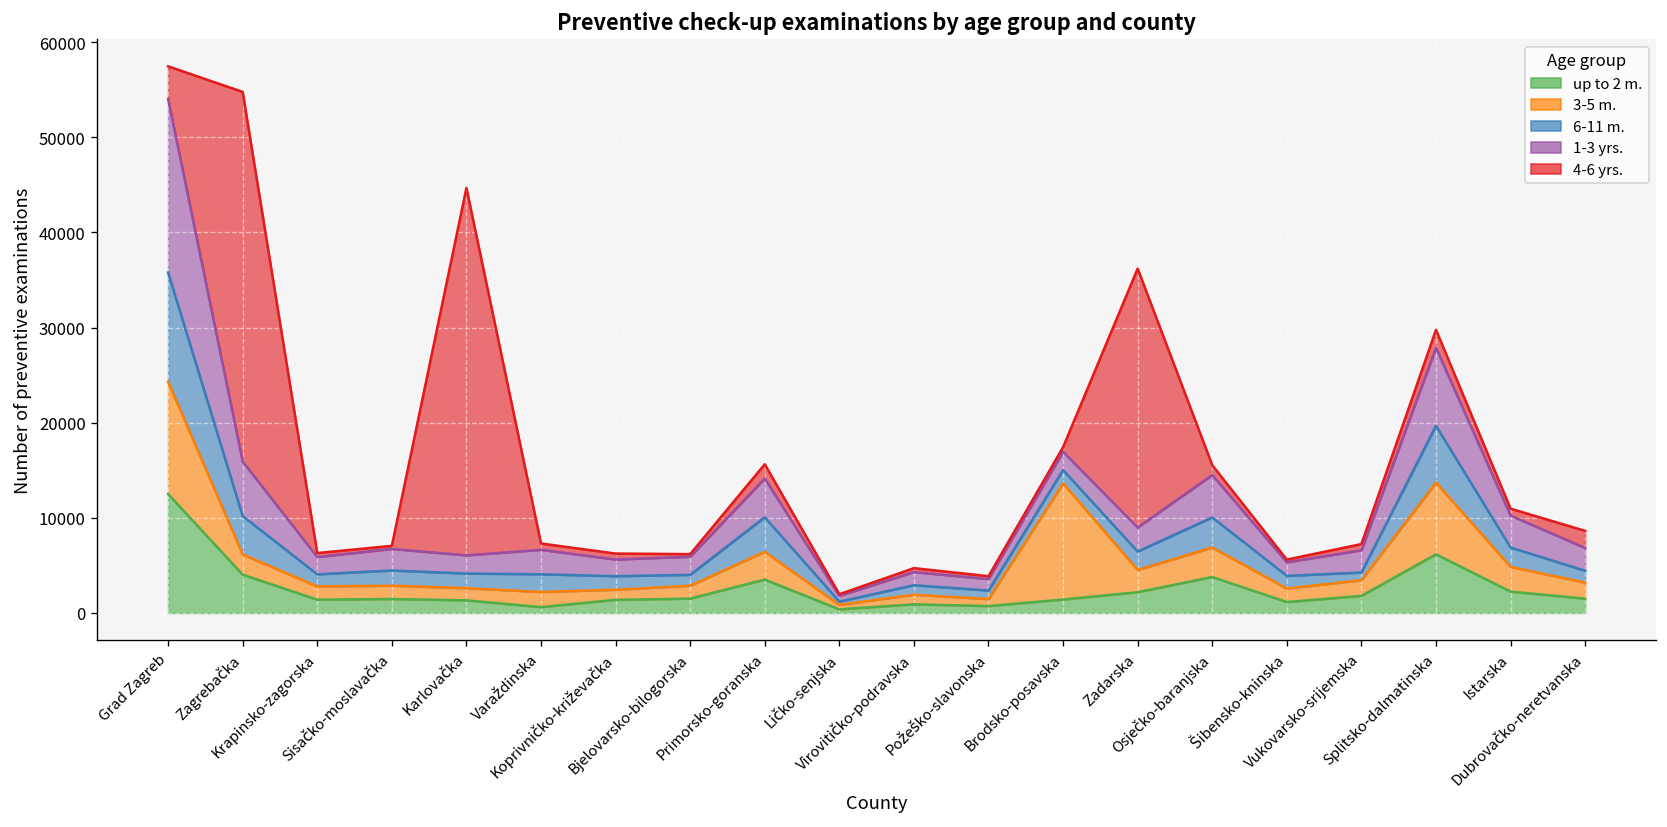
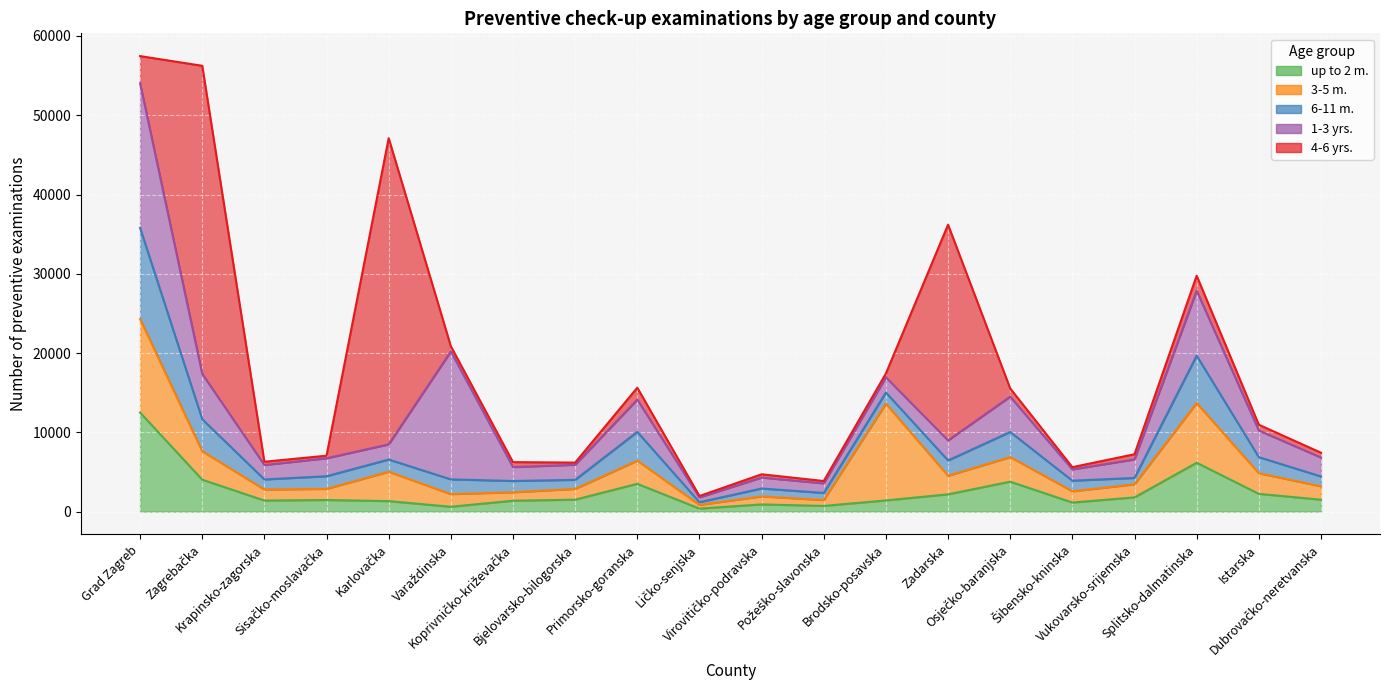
  {
    "up to 2 m.": {
      "Grad Zagreb": 13000,
      "Zagrebačka": 4000,
      "Krapinsko-zagorska": 1000,
      "Sisačko-moslavačka": 1000,
      "Karlovačka": 1000,
      "Varaždinska": 1000,
      "Koprivničko-križevačka": 1000,
      "Bjelovarsko-bilogorska": 2000,
      "Primorsko-goranska": 4000,
      "Ličko-senjska": 0,
      "Virovitičko-podravska": 1000,
      "Požeško-slavonska": 1000,
      "Brodsko-posavska": 1000,
      "Zadarska": 2000,
      "Osječko-baranjska": 4000,
      "Šibensko-kninska": 1000,
      "Vukovarsko-srijemska": 2000,
      "Splitsko-dalmatinska": 6000,
      "Istarska": 2000,
      "Dubrovačko-neretvanska": 2000
    },
    "3-5 m.": {
      "Grad Zagreb": 12000,
-     "Zagrebačka": 2000,
+     "Zagrebačka": 4000,
      "Krapinsko-zagorska": 1000,
      "Sisačko-moslavačka": 1000,
-     "Karlovačka": 1000,
+     "Karlovačka": 4000,
      "Varaždinska": 2000,
      "Koprivničko-križevačka": 1000,
      "Bjelovarsko-bilogorska": 1000,
      "Primorsko-goranska": 3000,
      "Ličko-senjska": 0,
      "Virovitičko-podravska": 1000,
      "Požeško-slavonska": 1000,
      "Brodsko-posavska": 12000,
      "Zadarska": 2000,
      "Osječko-baranjska": 3000,
      "Šibensko-kninska": 1000,
      "Vukovarsko-srijemska": 2000,
      "Splitsko-dalmatinska": 8000,
      "Istarska": 3000,
      "Dubrovačko-neretvanska": 2000
    },
    "6-11 m.": {
      "Grad Zagreb": 11000,
      "Zagrebačka": 4000,
      "Krapinsko-zagorska": 1000,
      "Sisačko-moslavačka": 2000,
      "Karlovačka": 2000,
      "Varaždinska": 2000,
      "Koprivničko-križevačka": 1000,
      "Bjelovarsko-bilogorska": 1000,
      "Primorsko-goranska": 4000,
      "Ličko-senjska": 0,
      "Virovitičko-podravska": 1000,
      "Požeško-slavonska": 1000,
      "Brodsko-posavska": 1000,
      "Zadarska": 2000,
      "Osječko-baranjska": 3000,
      "Šibensko-kninska": 1000,
      "Vukovarsko-srijemska": 1000,
      "Splitsko-dalmatinska": 6000,
      "Istarska": 2000,
      "Dubrovačko-neretvanska": 1000
    },
    "1-3 yrs.": {
      "Grad Zagreb": 18000,
      "Zagrebačka": 6000,
      "Krapinsko-zagorska": 2000,
      "Sisačko-moslavačka": 2000,
      "Karlovačka": 2000,
-     "Varaždinska": 3000,
+     "Varaždinska": 16000,
      "Koprivničko-križevačka": 2000,
      "Primorsko-goranska": 4000,
      "Virovitičko-podravska": 1000,
      "Brodsko-posavska": 2000,
      "Zadarska": 3000,
      "Osječko-baranjska": 4000,
      "Vukovarsko-srijemska": 2000,
      "Splitsko-dalmatinska": 8000,
      "Istarska": 3000,
      "Dubrovačko-neretvanska": 2000
    },
    "4-6 yrs.": {
      "Grad Zagreb": 3000,
      "Zagrebačka": 39000,
      "Krapinsko-zagorska": 0,
      "Sisačko-moslavačka": 0,
      "Karlovačka": 39000,
      "Varaždinska": 1000,
      "Koprivničko-križevačka": 1000,
      "Primorsko-goranska": 2000,
      "Virovitičko-podravska": 0,
      "Brodsko-posavska": 0,
      "Zadarska": 27000,
      "Osječko-baranjska": 1000,
      "Vukovarsko-srijemska": 1000,
      "Splitsko-dalmatinska": 2000,
      "Istarska": 1000,
-     "Dubrovačko-neretvanska": 2000
+     "Dubrovačko-neretvanska": 1000
    }
  }
